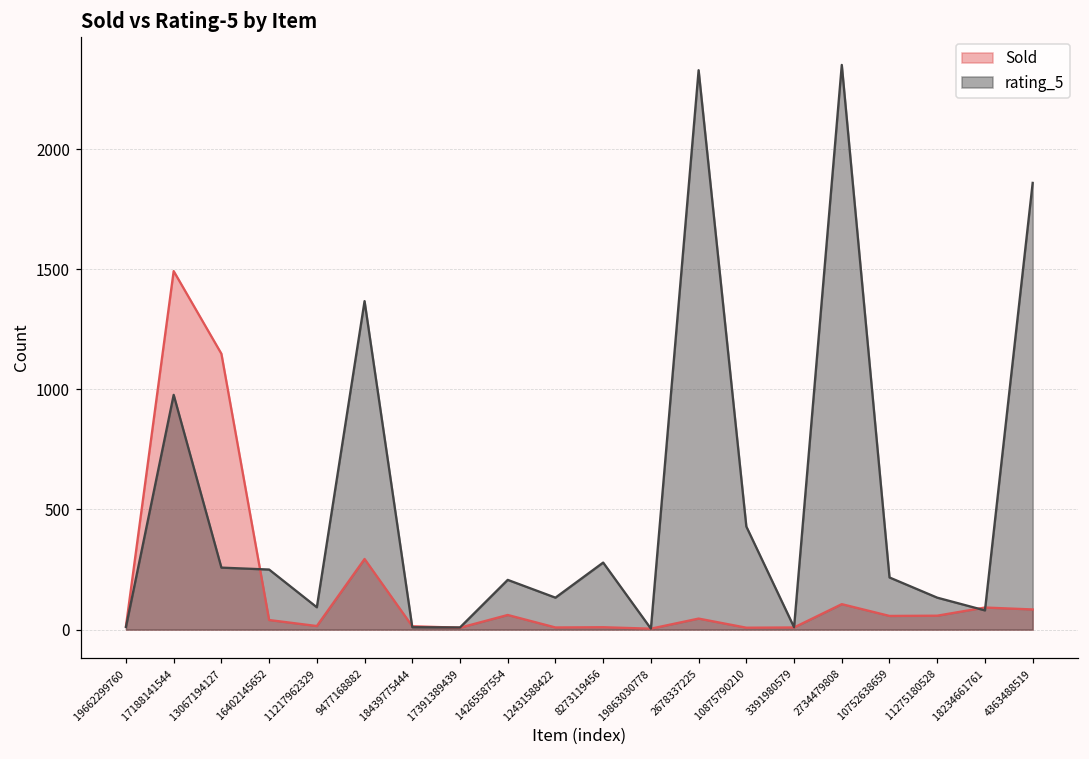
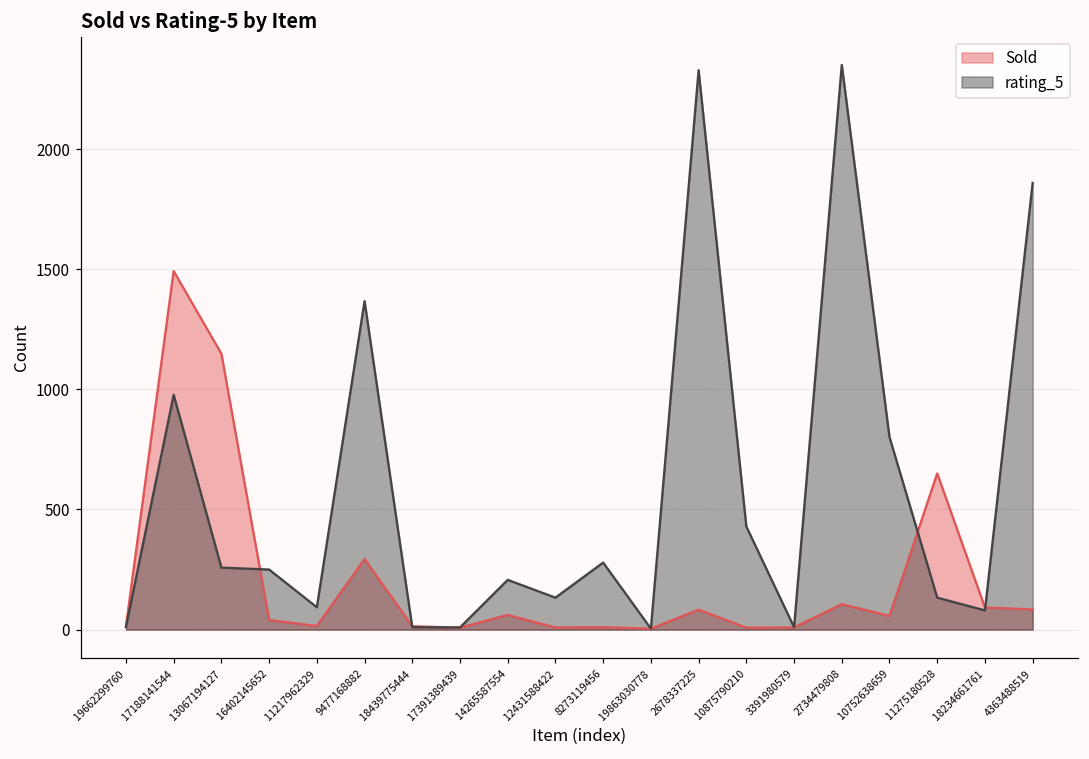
  {
    "Sold": {
      "17188141544": 1490,
      "13067194127": 1150,
      "16402145652": 40,
      "11217962329": 20,
      "9477168882": 290,
      "14265587554": 60,
      "12431588422": 10,
      "8273119456": 10,
-     "2678337225": 50,
+     "2678337225": 80,
      "10875790210": 10,
      "2734479808": 110,
      "10752638659": 60,
-     "11275180528": 60,
+     "11275180528": 650,
      "18234661761": 90,
      "4363488519": 80
    },
    "rating_5": {
      "17188141544": 980,
      "13067194127": 260,
      "16402145652": 250,
      "11217962329": 90,
      "9477168882": 1370,
      "14265587554": 210,
      "12431588422": 130,
      "8273119456": 280,
      "2678337225": 2330,
      "10875790210": 430,
      "2734479808": 2350,
-     "10752638659": 220,
+     "10752638659": 800,
      "11275180528": 130,
      "18234661761": 80,
      "4363488519": 1860
    }
  }
